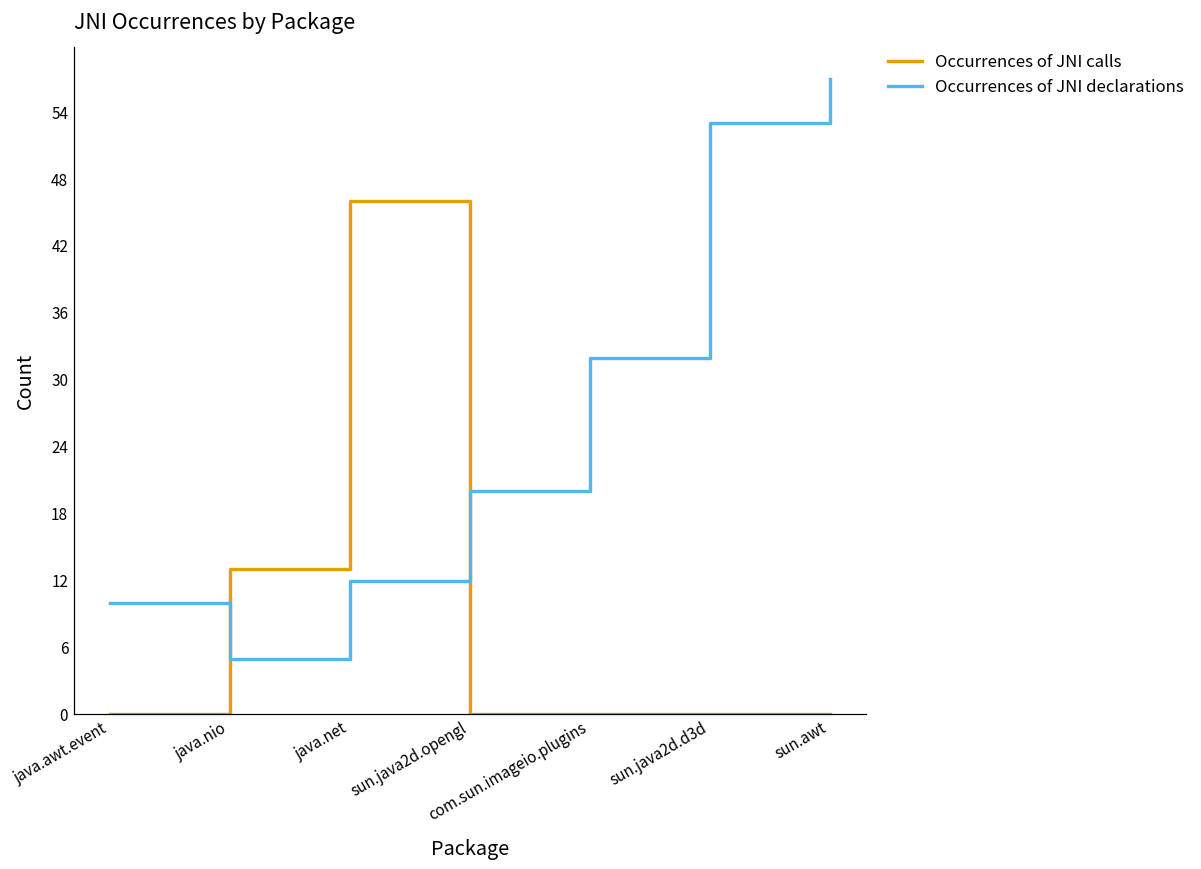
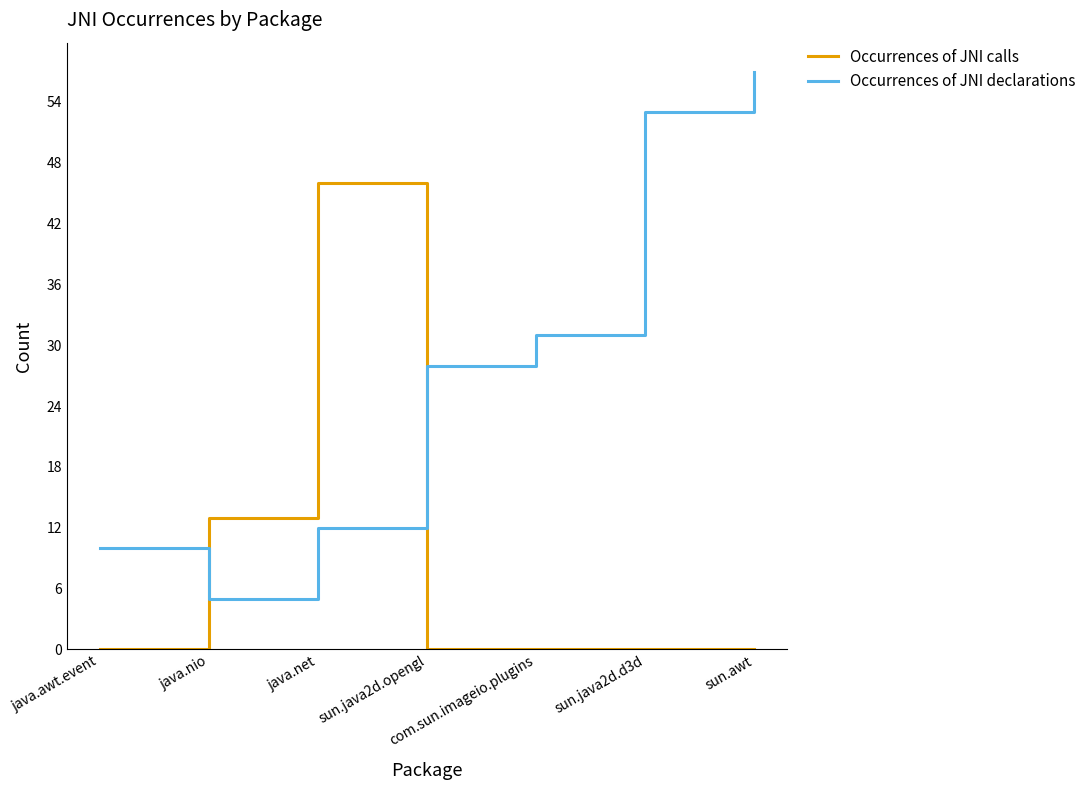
  {
    "Occurrences of JNI calls": {
      "java.awt.event": 0,
      "java.nio": 13,
      "java.net": 46,
      "sun.java2d.opengl": 0,
      "com.sun.imageio.plugins": 0,
      "sun.java2d.d3d": 0,
      "sun.awt": 0
    },
    "Occurrences of JNI declarations": {
      "java.awt.event": 10,
      "java.nio": 5,
      "java.net": 12,
-     "sun.java2d.opengl": 20,
-     "com.sun.imageio.plugins": 32,
+     "sun.java2d.opengl": 28,
+     "com.sun.imageio.plugins": 31,
      "sun.java2d.d3d": 53,
      "sun.awt": 57
    }
  }
